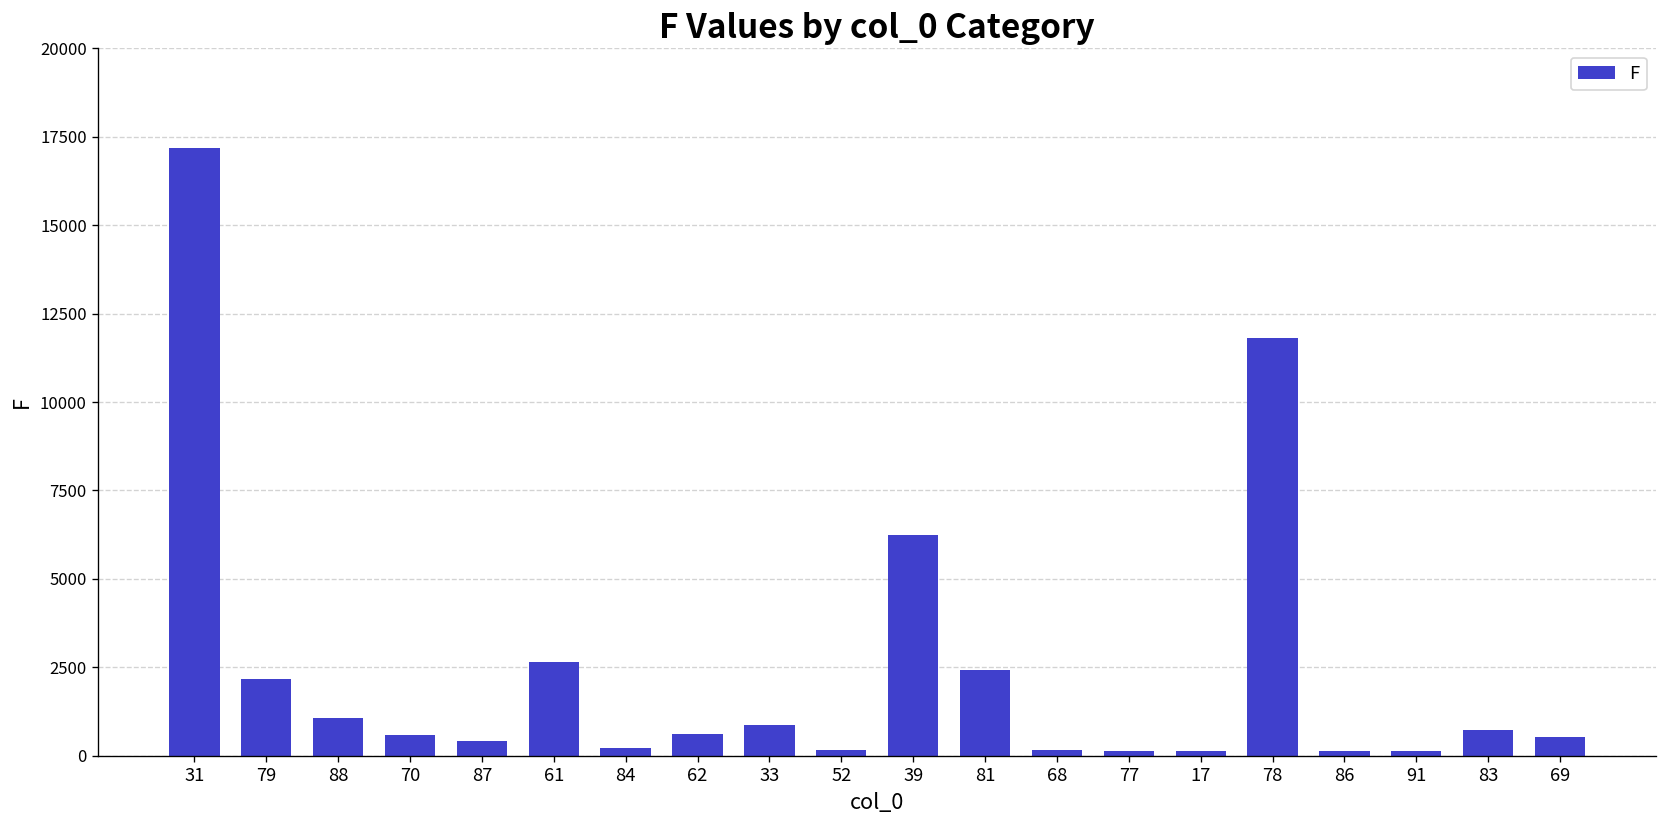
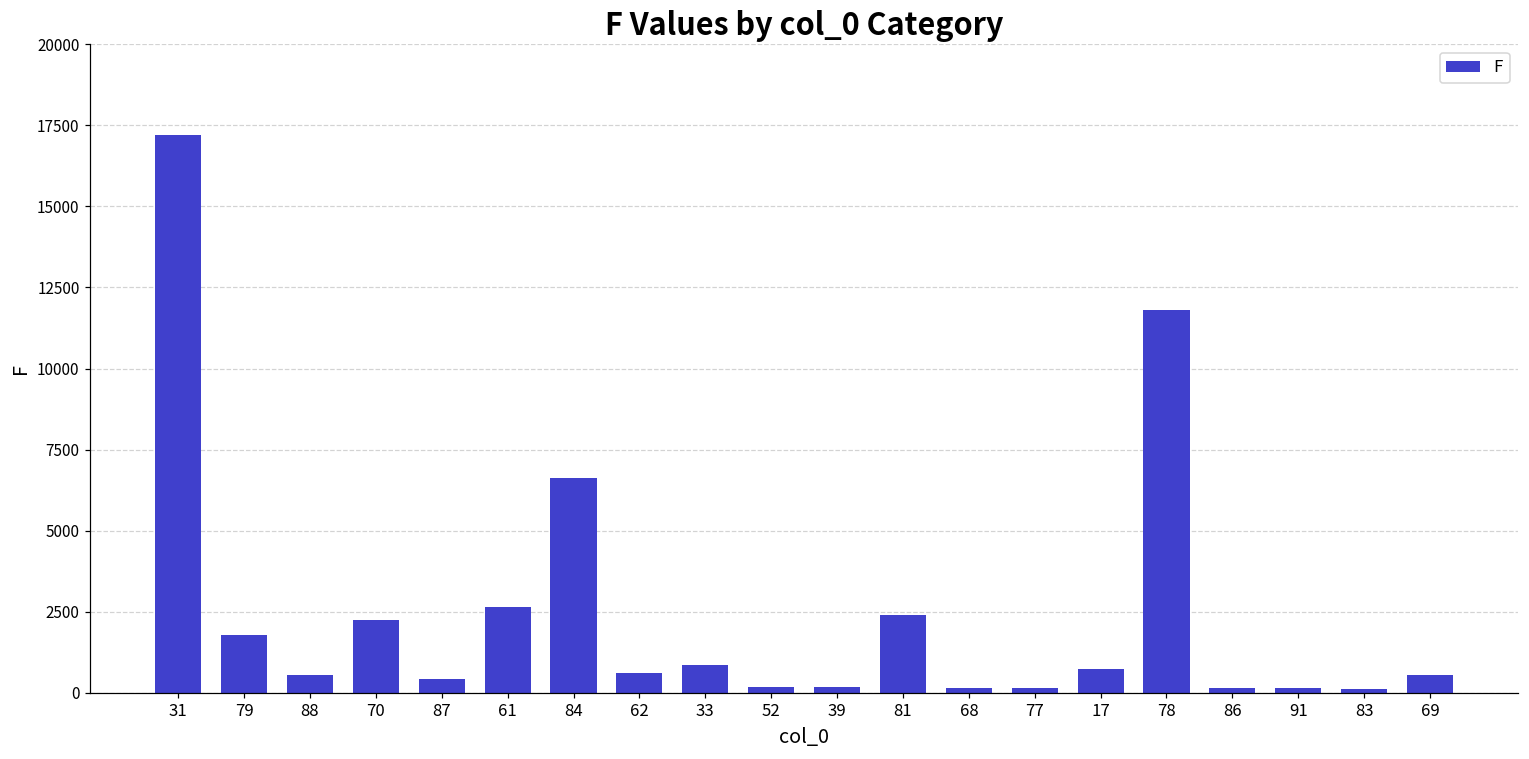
  {
    "31": 17200,
-   "79": 2200,
-   "88": 1100,
-   "70": 600,
+   "79": 1800,
+   "88": 500,
+   "70": 2300,
    "87": 400,
    "61": 2600,
-   "84": 200,
+   "84": 6600,
    "62": 600,
    "33": 900,
    "52": 200,
-   "39": 6200,
+   "39": 200,
    "81": 2400,
    "68": 200,
    "77": 100,
-   "17": 100,
+   "17": 700,
    "78": 11800,
    "86": 100,
    "91": 100,
-   "83": 700,
+   "83": 100,
    "69": 500
  }
